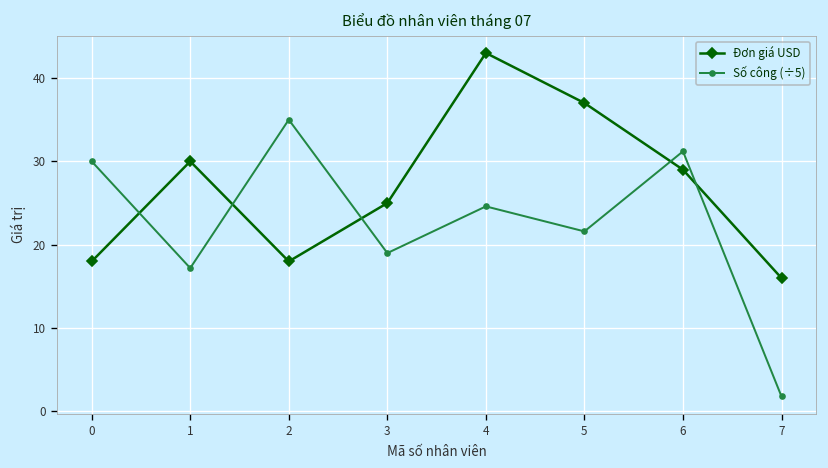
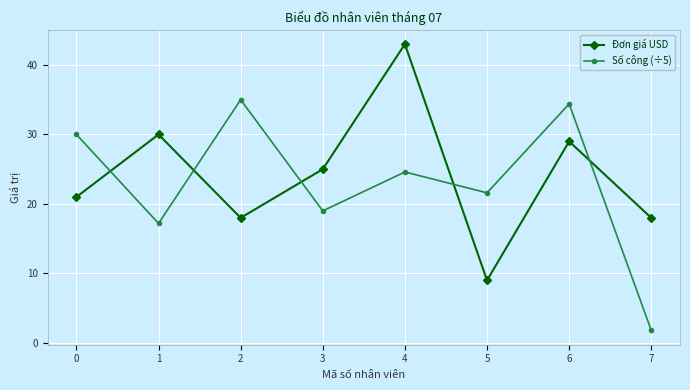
  {
    "Đơn giá USD": {
-     "0": 18,
+     "0": 21,
      "1": 30,
      "2": 18,
      "3": 25,
      "4": 43,
-     "5": 37,
+     "5": 9,
      "6": 29,
-     "7": 16
+     "7": 18
    },
    "Số công (÷5)": {
      "0": 30,
      "1": 17,
      "2": 35,
      "3": 19,
      "4": 25,
      "5": 22,
-     "6": 31,
+     "6": 34,
      "7": 2
    }
  }
